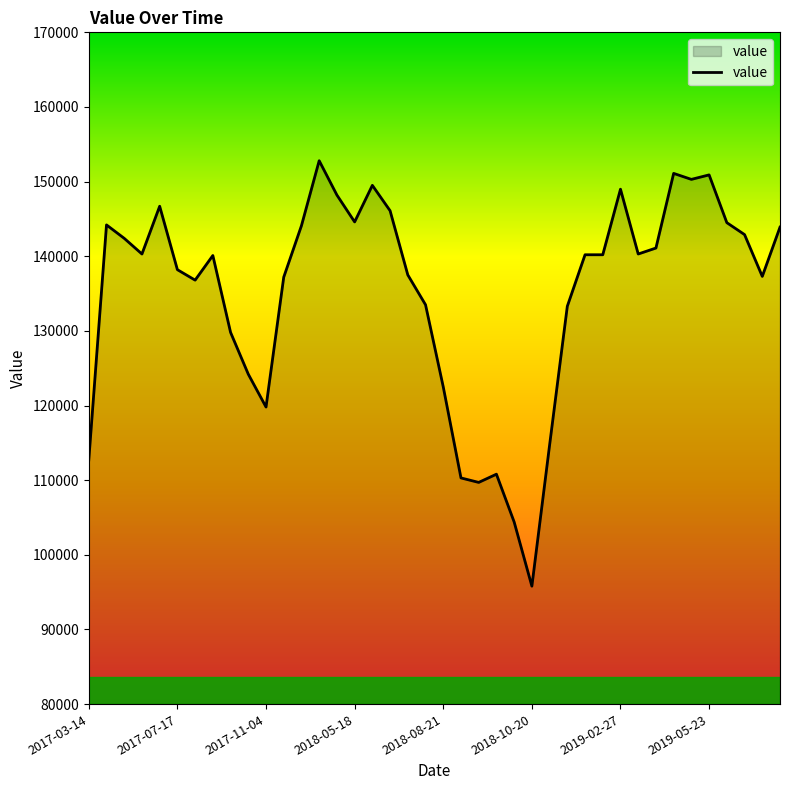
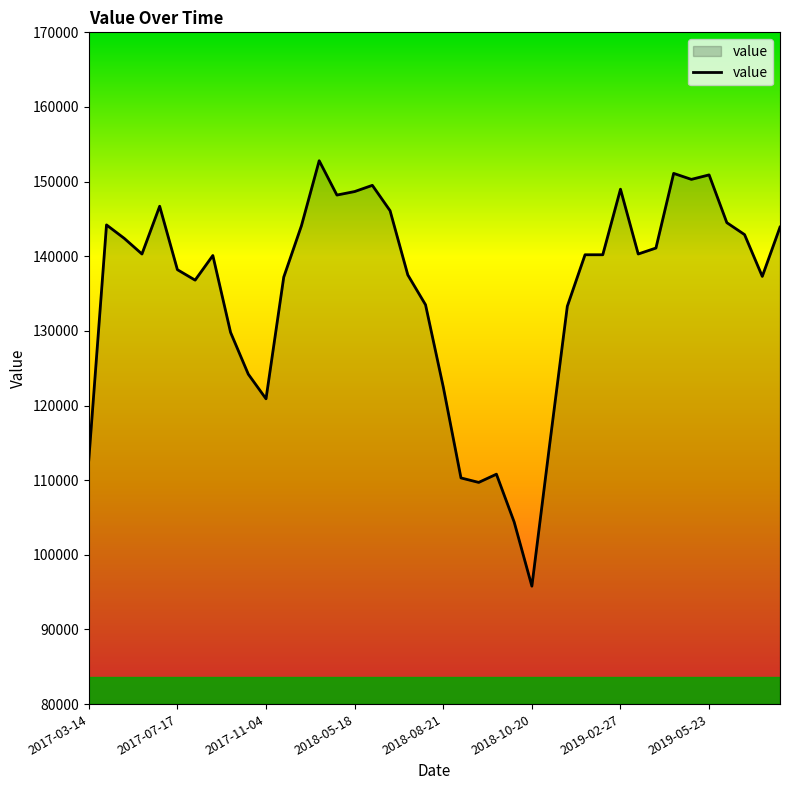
  {
    "value": {
      "2017-03-14": 113000,
      "2017-07-17": 138000,
-     "2017-11-04": 120000,
-     "2018-05-18": 145000,
+     "2017-11-04": 121000,
+     "2018-05-18": 149000,
      "2018-08-21": 123000,
      "2018-10-20": 96000,
      "2019-02-27": 149000,
      "2019-05-23": 151000
    }
  }
